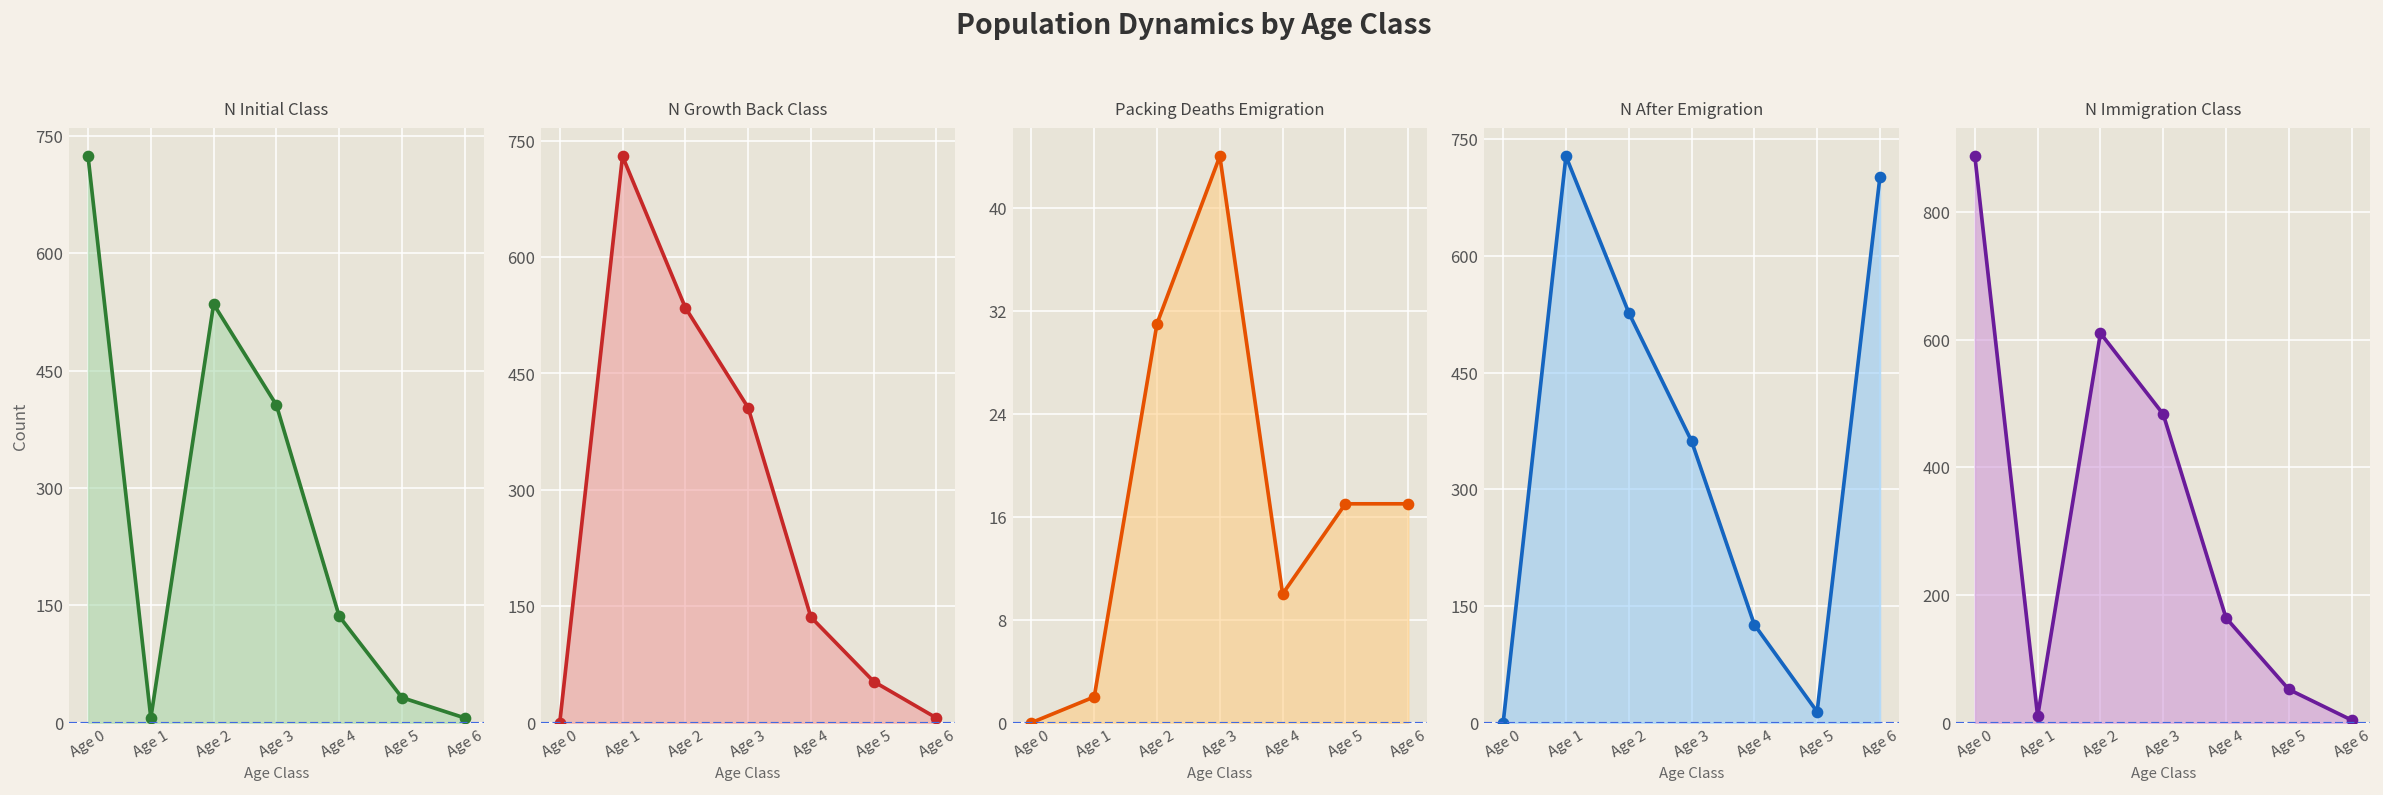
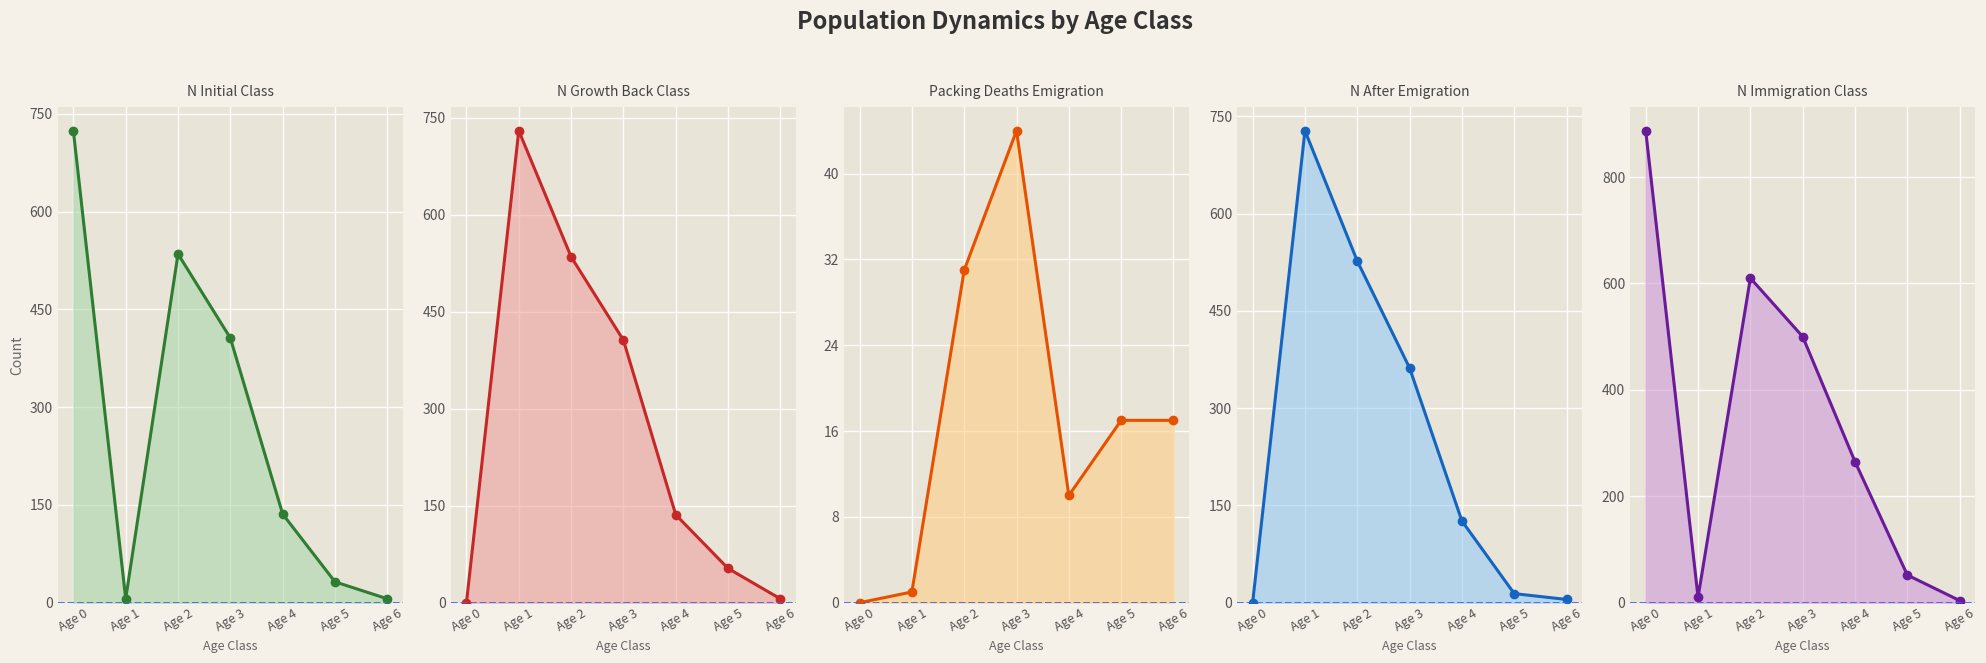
  {
    "N Initial Class": {
      "Age 0": 720,
      "Age 1": 10,
      "Age 2": 540,
      "Age 3": 410,
      "Age 4": 140,
      "Age 5": 30,
      "Age 6": 10
    },
    "N Growth Back Class": {
      "Age 0": 0,
      "Age 1": 730,
      "Age 2": 540,
      "Age 3": 410,
      "Age 4": 140,
      "Age 5": 50,
      "Age 6": 10
    },
    "Packing Deaths Emigration": {
      "Age 0": 0,
-     "Age 1": 2,
+     "Age 1": 1,
      "Age 2": 31,
      "Age 3": 44,
      "Age 4": 10,
      "Age 5": 17,
      "Age 6": 17
    },
    "N After Emigration": {
      "Age 0": 0,
      "Age 1": 730,
      "Age 2": 530,
      "Age 3": 360,
      "Age 4": 130,
      "Age 5": 10,
-     "Age 6": 700
+     "Age 6": 10
    },
    "N Immigration Class": {
      "Age 0": 890,
      "Age 1": 10,
      "Age 2": 610,
-     "Age 3": 480,
-     "Age 4": 160,
+     "Age 3": 500,
+     "Age 4": 270,
      "Age 5": 50,
      "Age 6": 0
    }
  }
